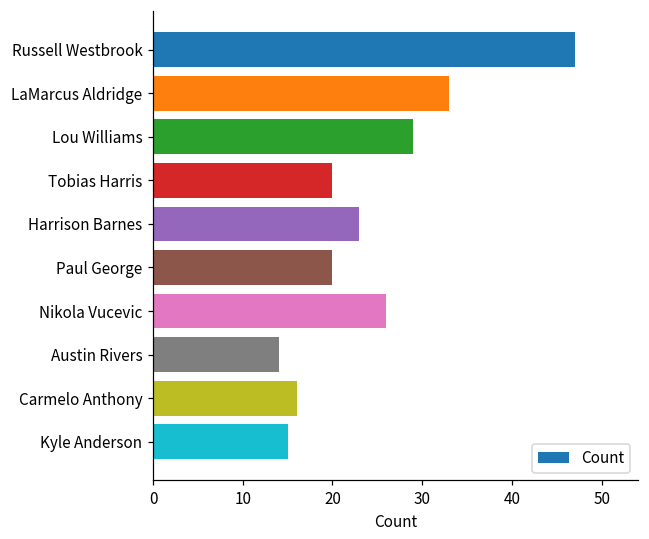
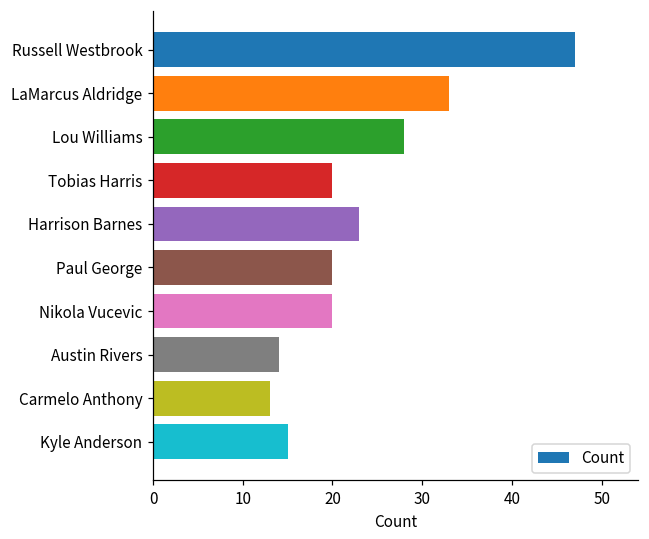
  {
    "Russell Westbrook": 47,
    "LaMarcus Aldridge": 33,
-   "Lou Williams": 29,
+   "Lou Williams": 28,
    "Tobias Harris": 20,
    "Harrison Barnes": 23,
    "Paul George": 20,
-   "Nikola Vucevic": 26,
+   "Nikola Vucevic": 20,
    "Austin Rivers": 14,
-   "Carmelo Anthony": 16,
+   "Carmelo Anthony": 13,
    "Kyle Anderson": 15
  }
